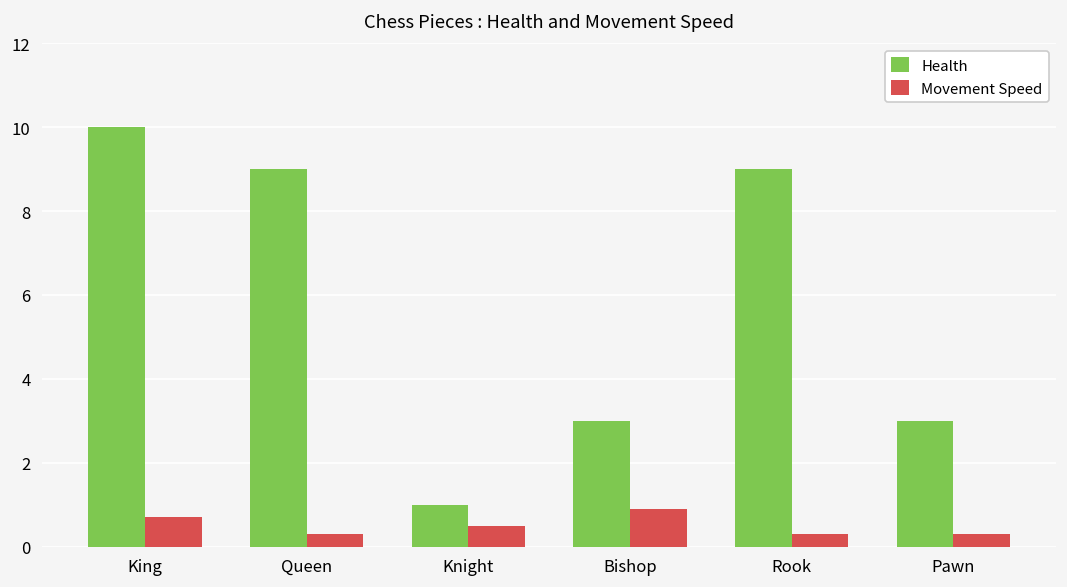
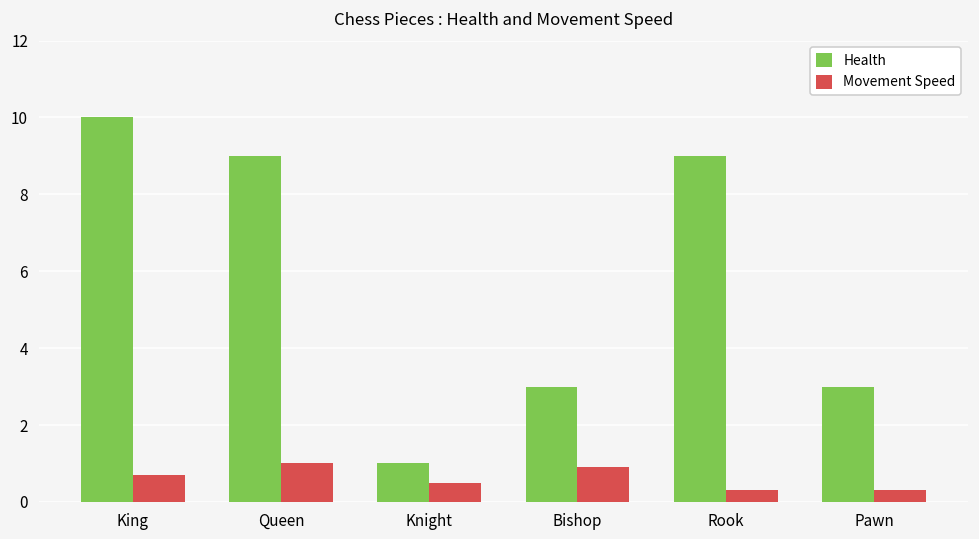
  {
    "Health": {
      "King": 10.0,
      "Queen": 9.0,
      "Knight": 1.0,
      "Bishop": 3.0,
      "Rook": 9.0,
      "Pawn": 3.0
    },
    "Movement Speed": {
      "King": 0.7,
-     "Queen": 0.3,
+     "Queen": 1.0,
      "Knight": 0.5,
      "Bishop": 0.9,
      "Rook": 0.3,
      "Pawn": 0.3
    }
  }
